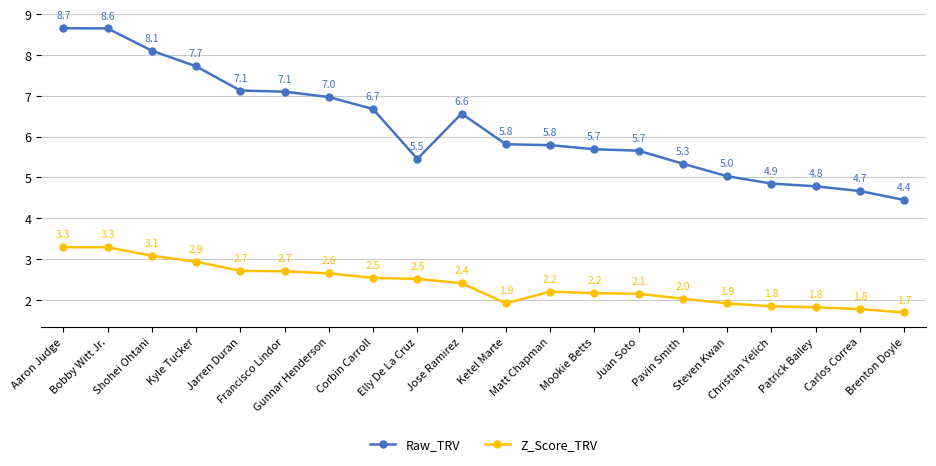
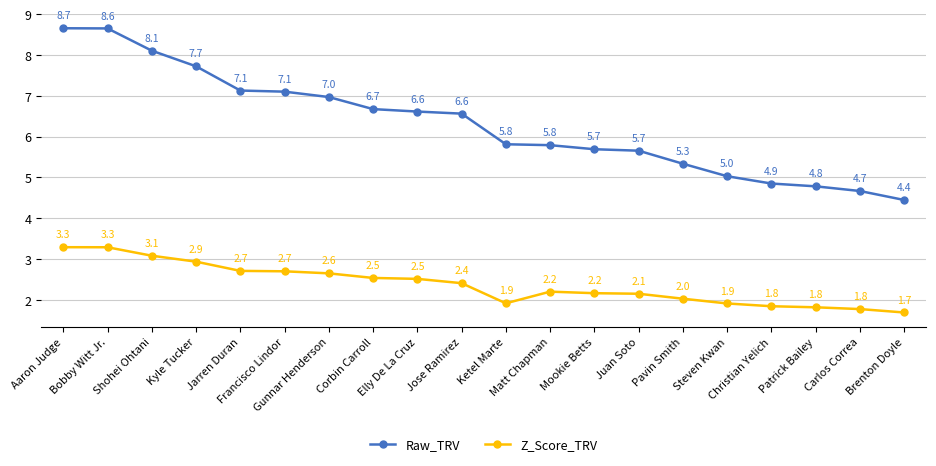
  {
    "Raw_TRV": {
      "Aaron Judge": 8.7,
      "Bobby Witt Jr.": 8.6,
      "Shohei Ohtani": 8.1,
      "Kyle Tucker": 7.7,
      "Jarren Duran": 7.1,
      "Francisco Lindor": 7.1,
      "Gunnar Henderson": 7.0,
      "Corbin Carroll": 6.7,
-     "Elly De La Cruz": 5.5,
+     "Elly De La Cruz": 6.6,
      "Jose Ramirez": 6.6,
      "Ketel Marte": 5.8,
      "Matt Chapman": 5.8,
      "Mookie Betts": 5.7,
      "Juan Soto": 5.7,
      "Pavin Smith": 5.3,
      "Steven Kwan": 5.0,
      "Christian Yelich": 4.9,
      "Patrick Bailey": 4.8,
      "Carlos Correa": 4.7,
      "Brenton Doyle": 4.4
    },
    "Z_Score_TRV": {
      "Aaron Judge": 3.3,
      "Bobby Witt Jr.": 3.3,
      "Shohei Ohtani": 3.1,
      "Kyle Tucker": 2.9,
      "Jarren Duran": 2.7,
      "Francisco Lindor": 2.7,
      "Gunnar Henderson": 2.6,
      "Corbin Carroll": 2.5,
      "Elly De La Cruz": 2.5,
      "Jose Ramirez": 2.4,
      "Ketel Marte": 1.9,
      "Matt Chapman": 2.2,
      "Mookie Betts": 2.2,
      "Juan Soto": 2.1,
      "Pavin Smith": 2.0,
      "Steven Kwan": 1.9,
      "Christian Yelich": 1.8,
      "Patrick Bailey": 1.8,
      "Carlos Correa": 1.8,
      "Brenton Doyle": 1.7
    }
  }
